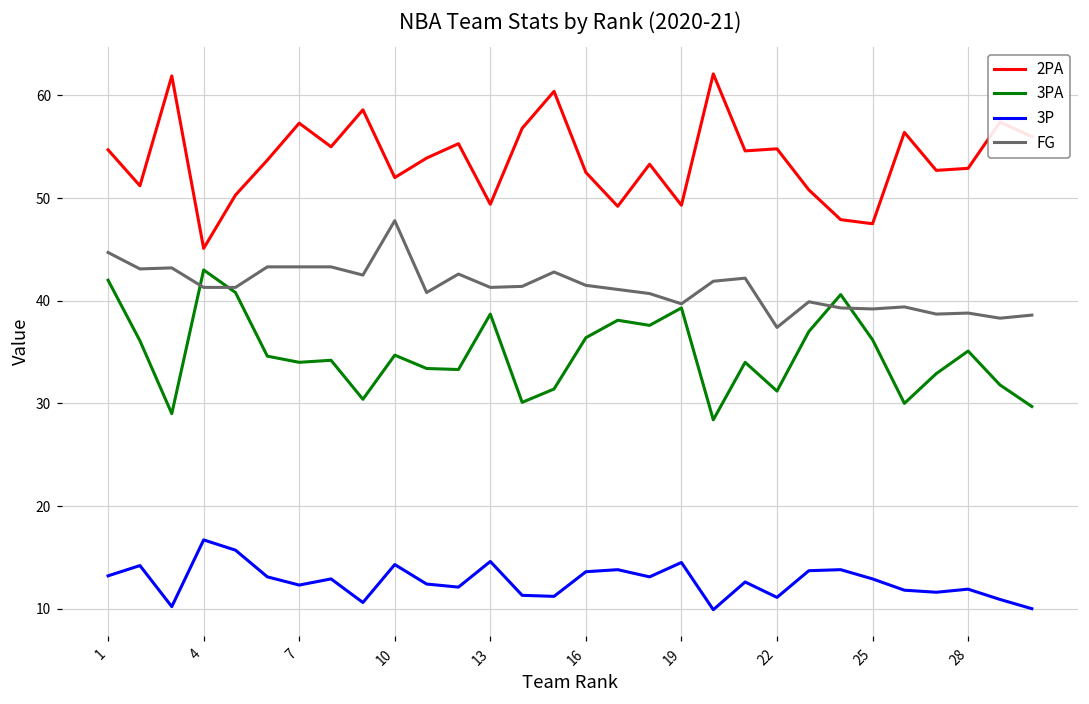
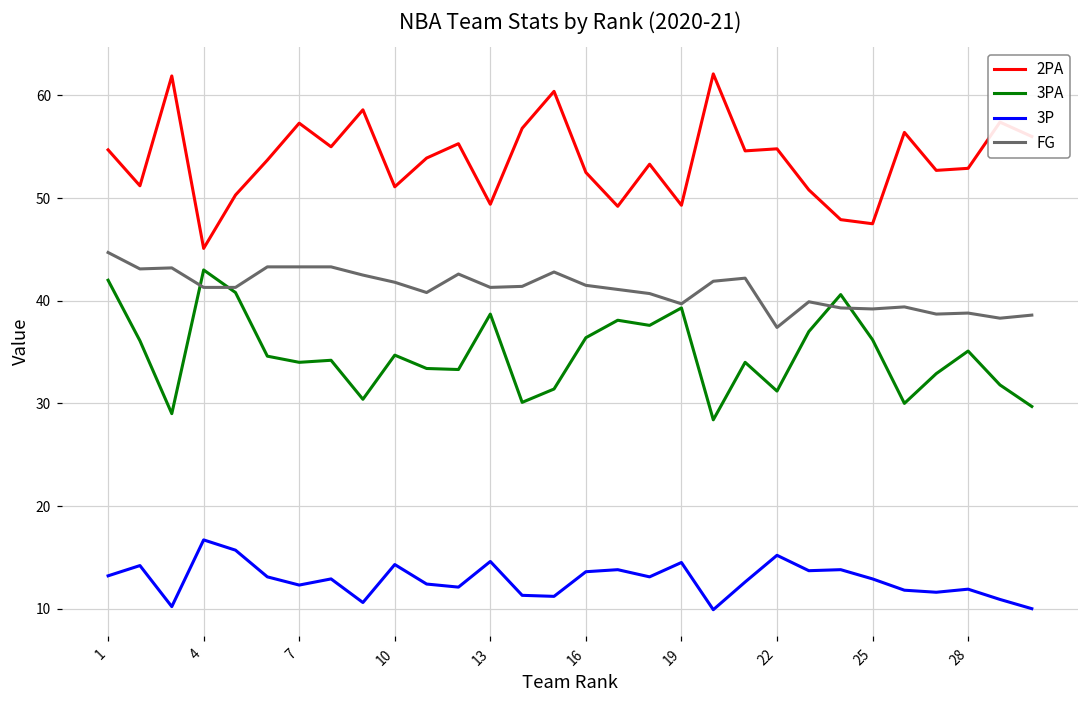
  {
    "2PA": {
      "1": 55,
      "4": 45,
      "7": 57,
-     "10": 52,
+     "10": 51,
      "13": 49,
      "16": 53,
      "19": 49,
      "22": 55,
      "25": 48,
      "28": 53
    },
    "3PA": {
      "1": 42,
      "4": 43,
      "7": 34,
      "10": 35,
      "13": 39,
      "16": 36,
      "19": 39,
      "22": 31,
      "25": 36,
      "28": 35
    },
    "3P": {
      "1": 13,
      "4": 17,
      "7": 12,
      "10": 14,
      "13": 15,
      "16": 14,
      "19": 15,
-     "22": 11,
+     "22": 15,
      "25": 13,
      "28": 12
    },
    "FG": {
      "1": 45,
      "4": 41,
      "7": 43,
-     "10": 48,
+     "10": 42,
      "13": 41,
      "16": 42,
      "19": 40,
      "22": 37,
      "25": 39,
      "28": 39
    }
  }
